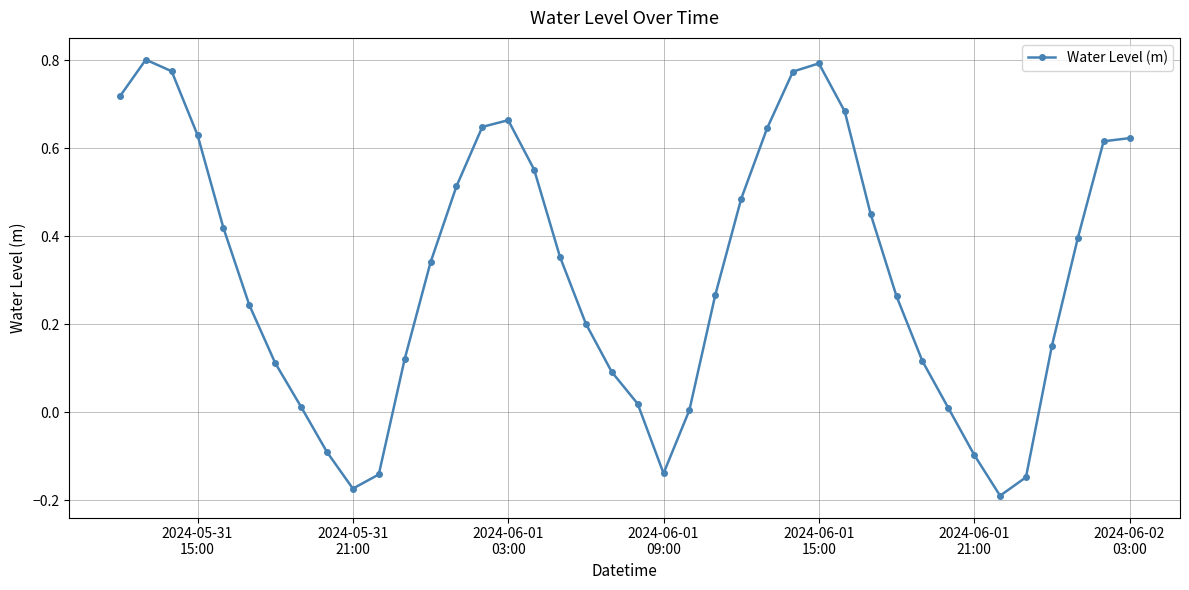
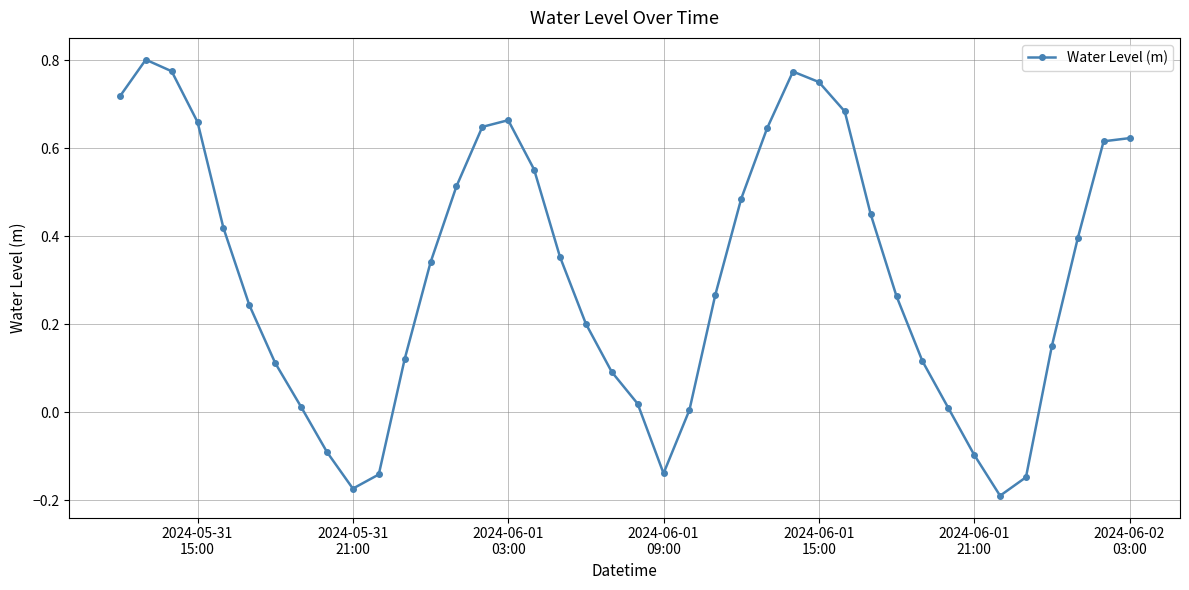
  {
-   "2024-05-31 15:00": 0.63,
+   "2024-05-31 15:00": 0.66,
    "2024-05-31 21:00": -0.17,
    "2024-06-01 03:00": 0.66,
    "2024-06-01 09:00": -0.14,
-   "2024-06-01 15:00": 0.79,
+   "2024-06-01 15:00": 0.75,
    "2024-06-01 21:00": -0.10,
    "2024-06-02 03:00": 0.62
  }
